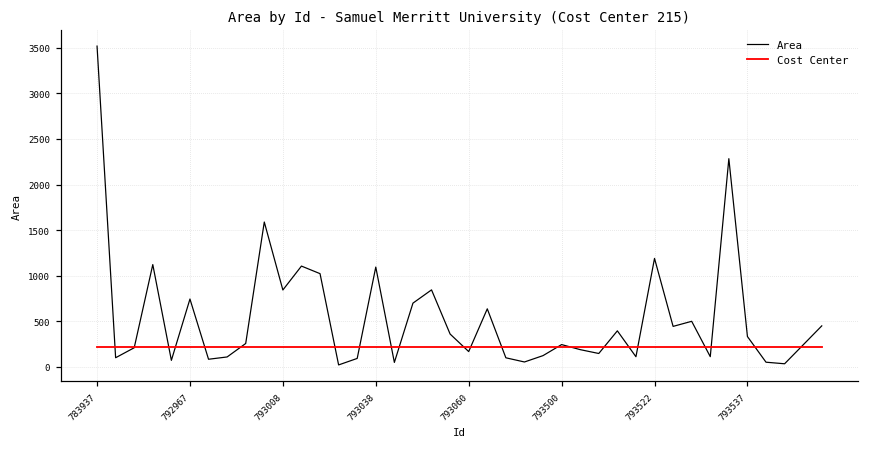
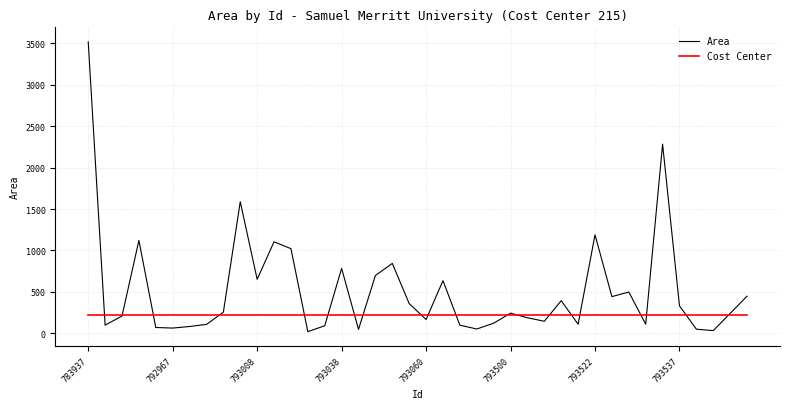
  {
    "Area": {
      "783937": 3500,
-     "792967": 700,
-     "793008": 800,
-     "793038": 1100,
+     "792967": 100,
+     "793008": 700,
+     "793038": 800,
      "793060": 200,
      "793522": 1200,
      "793537": 300
    },
    "Cost Center": {
      "783937": 200,
      "792967": 200,
      "793008": 200,
      "793038": 200,
      "793060": 200,
      "793522": 200,
      "793537": 200
    }
  }
